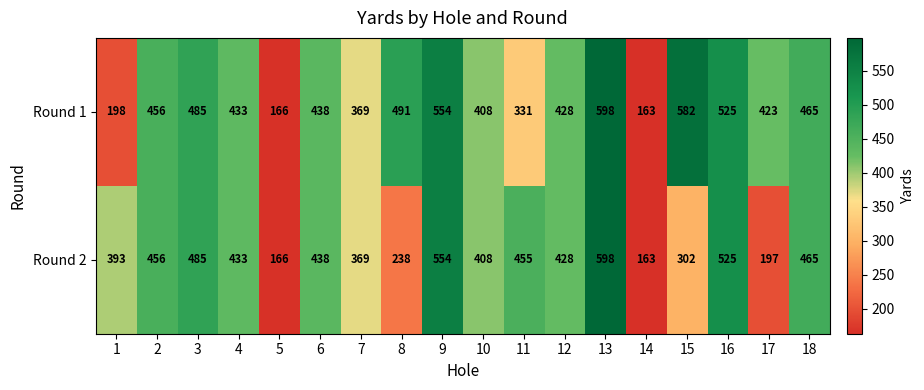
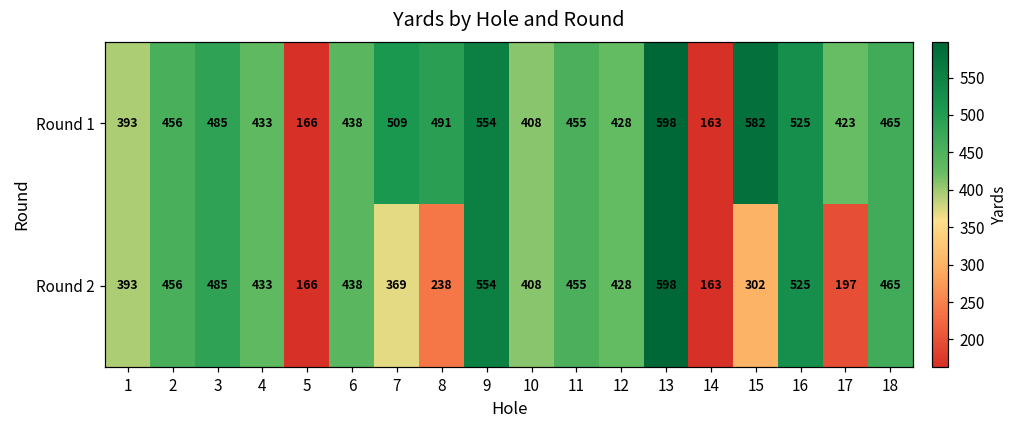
  {
    "Round 1": {
-     "1": 198,
+     "1": 393,
      "2": 456,
      "3": 485,
      "4": 433,
      "5": 166,
      "6": 438,
-     "7": 369,
+     "7": 509,
      "8": 491,
      "9": 554,
      "10": 408,
-     "11": 331,
+     "11": 455,
      "12": 428,
      "13": 598,
      "14": 163,
      "15": 582,
      "16": 525,
      "17": 423,
      "18": 465
    },
    "Round 2": {
      "1": 393,
      "2": 456,
      "3": 485,
      "4": 433,
      "5": 166,
      "6": 438,
      "7": 369,
      "8": 238,
      "9": 554,
      "10": 408,
      "11": 455,
      "12": 428,
      "13": 598,
      "14": 163,
      "15": 302,
      "16": 525,
      "17": 197,
      "18": 465
    }
  }
